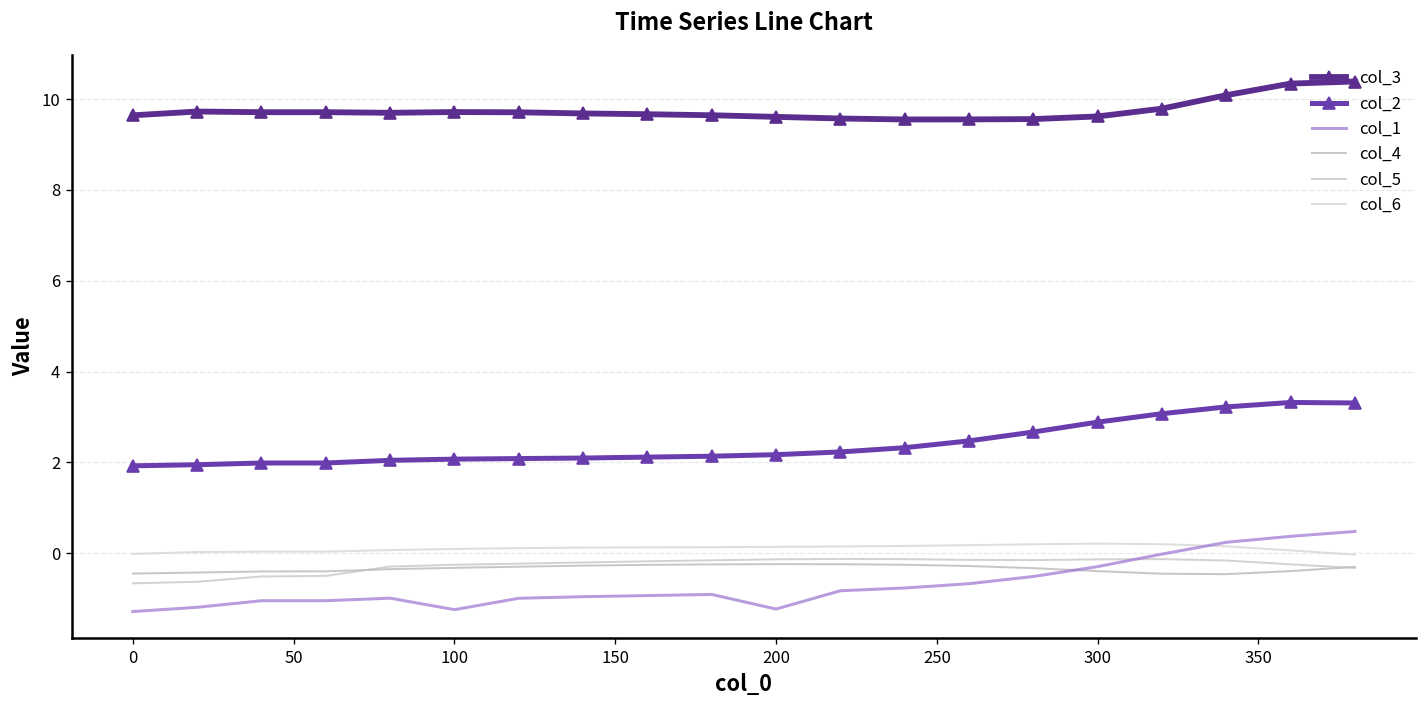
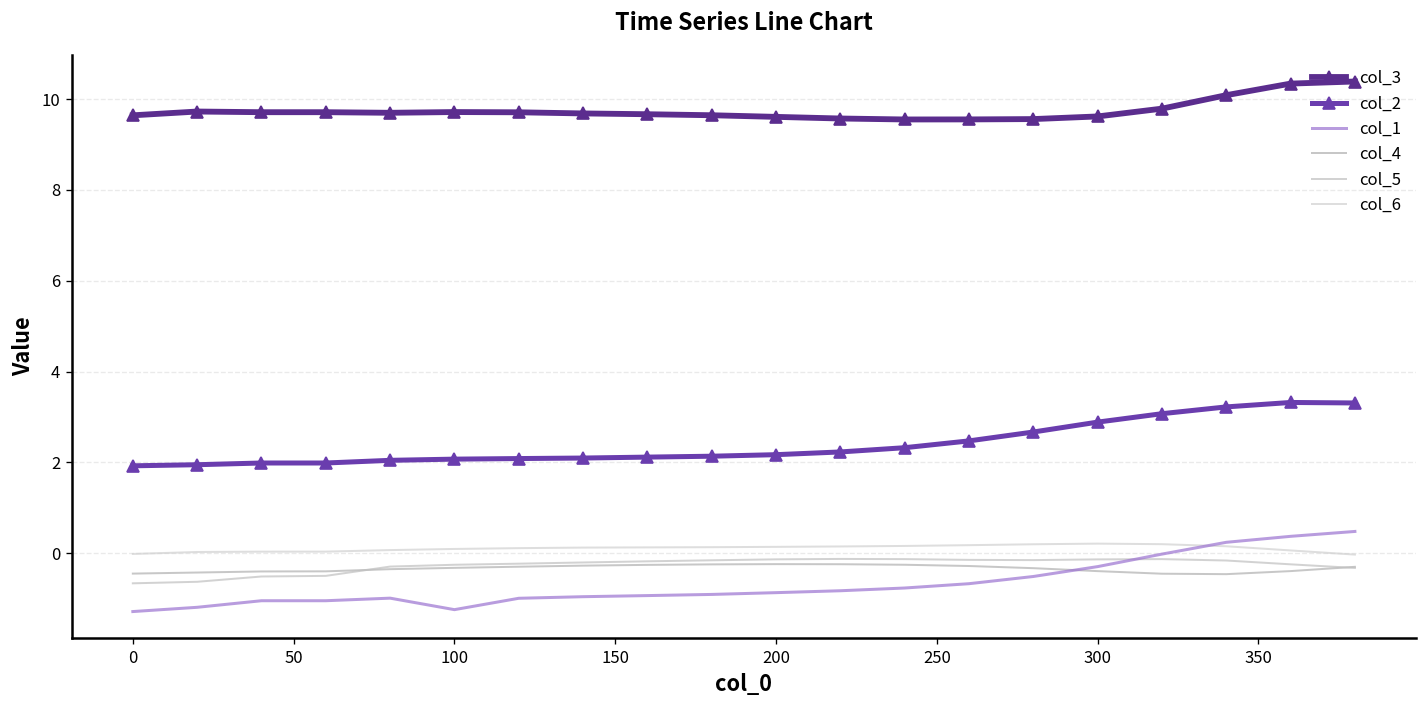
  {
    "col_1": {
      "0": -1.3,
      "100": -1.2,
-     "200": -1.2,
+     "200": -0.9,
      "300": -0.3
    }
  }
